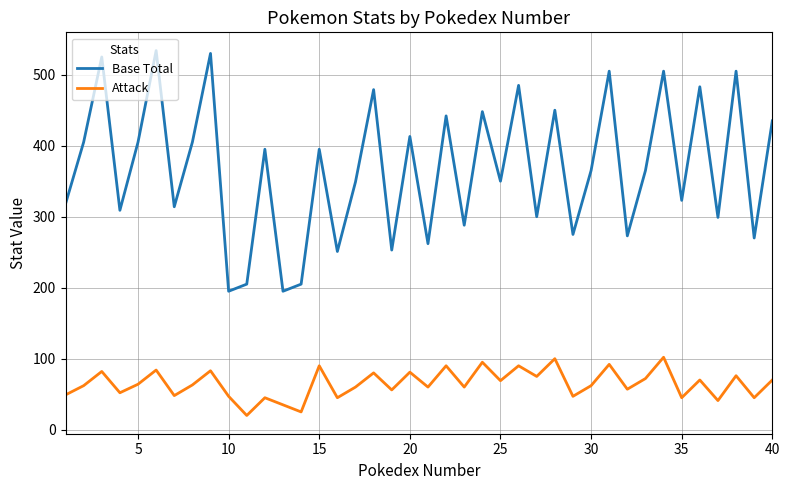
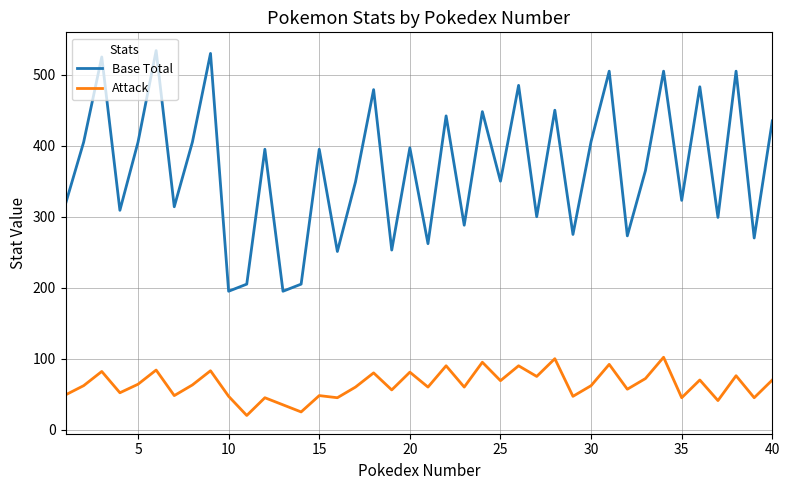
  {
    "Base Total": {
      "5": 410,
      "10": 200,
      "15": 400,
-     "20": 410,
+     "20": 400,
      "25": 350,
-     "30": 370,
+     "30": 410,
      "35": 320,
      "40": 440
    },
    "Attack": {
      "5": 60,
      "10": 50,
-     "15": 90,
+     "15": 50,
      "20": 80,
      "25": 70,
      "30": 60,
      "35": 50,
      "40": 70
    }
  }
